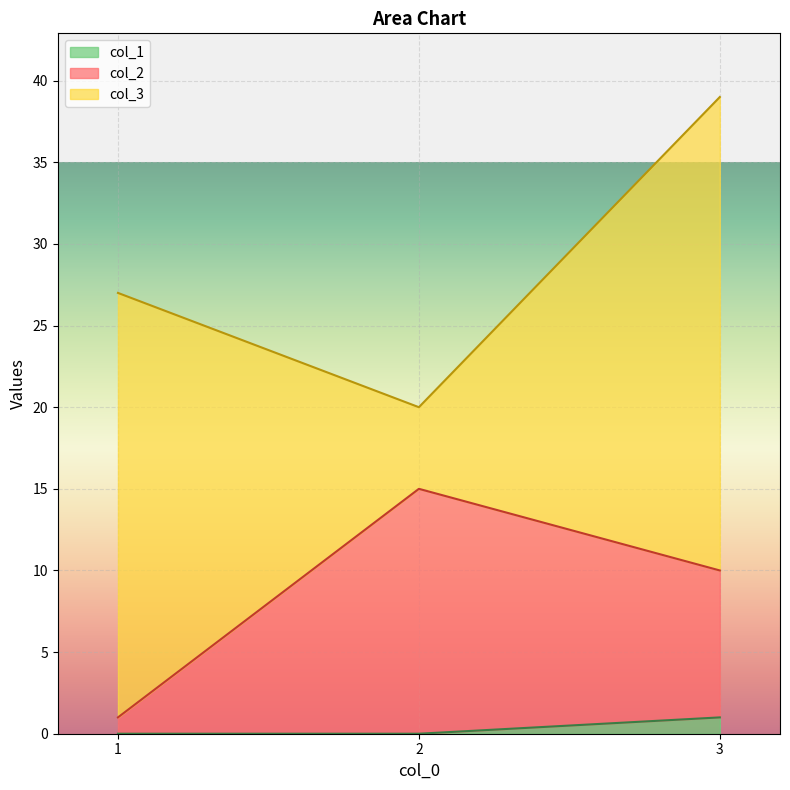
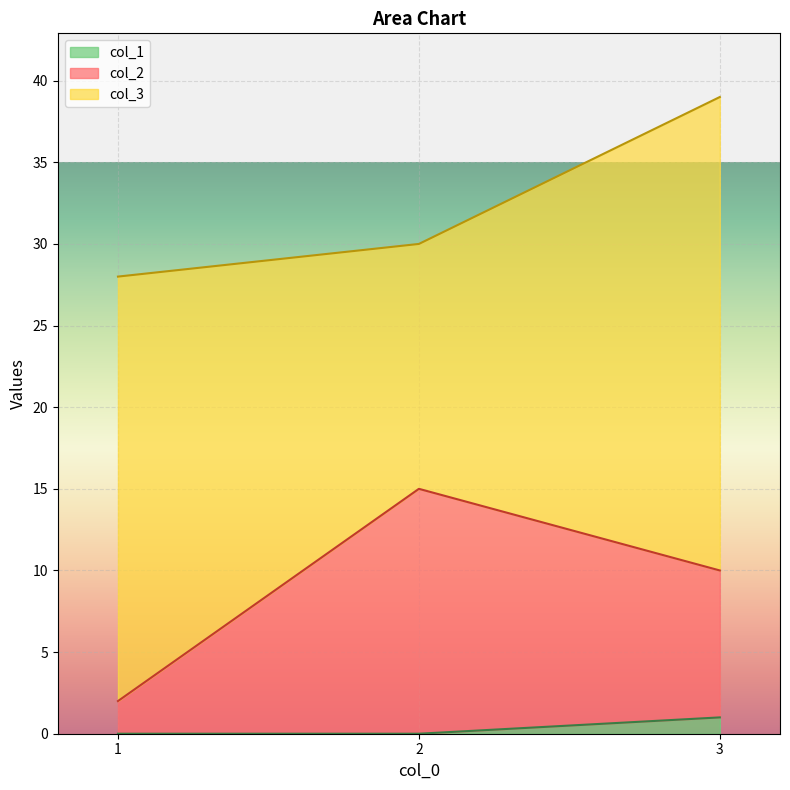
  {
    "col_1": {
      "1": 0,
      "2": 0,
      "3": 1
    },
    "col_2": {
-     "1": 1,
+     "1": 2,
      "2": 15,
      "3": 9
    },
    "col_3": {
      "1": 26,
-     "2": 5,
+     "2": 15,
      "3": 29
    }
  }
